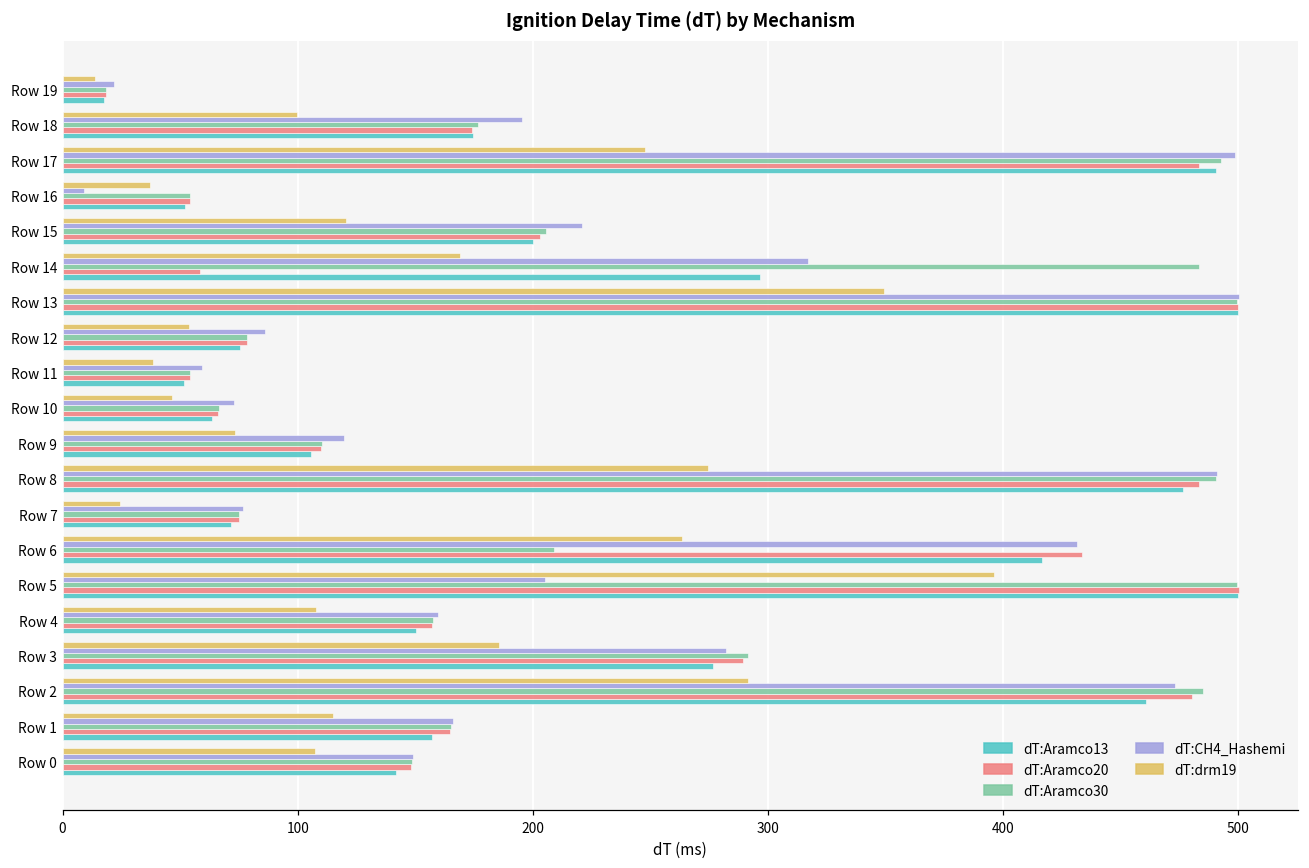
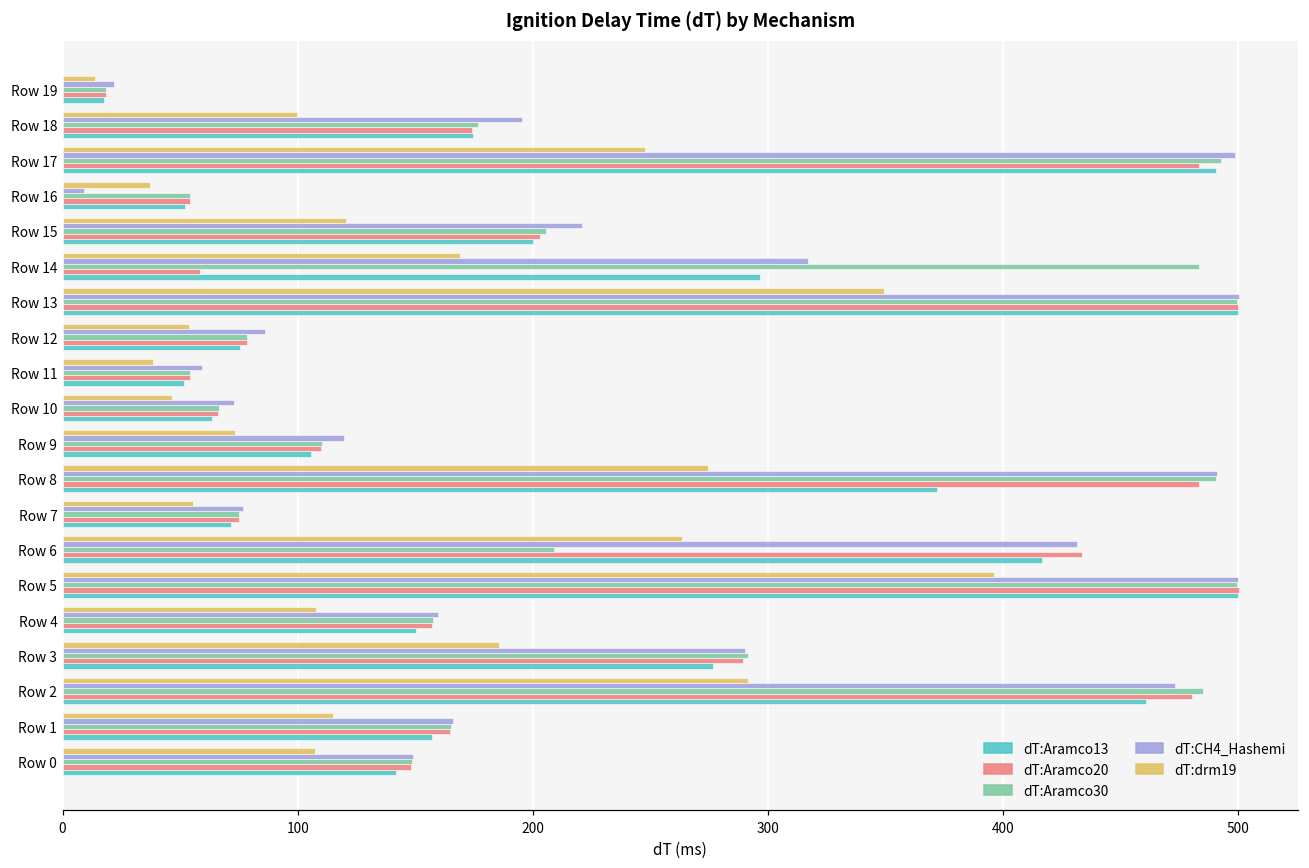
  {
    "dT:Aramco13": {
      "Row 19": 18,
      "Row 18": 175,
      "Row 17": 491,
      "Row 16": 52,
      "Row 15": 200,
      "Row 14": 296,
      "Row 13": 500,
      "Row 12": 75,
      "Row 11": 52,
      "Row 10": 64,
      "Row 9": 106,
-     "Row 8": 477,
+     "Row 8": 372,
      "Row 7": 72,
      "Row 6": 417,
      "Row 5": 500,
      "Row 4": 150,
      "Row 3": 277,
      "Row 2": 461,
      "Row 1": 157,
      "Row 0": 142
    },
    "dT:Aramco20": {
      "Row 19": 18,
      "Row 18": 174,
      "Row 17": 483,
      "Row 16": 54,
      "Row 15": 203,
      "Row 14": 58,
      "Row 13": 500,
      "Row 12": 78,
      "Row 11": 54,
      "Row 10": 66,
      "Row 9": 110,
      "Row 8": 483,
      "Row 7": 75,
      "Row 6": 434,
      "Row 5": 500,
      "Row 4": 157,
      "Row 3": 289,
      "Row 2": 480,
      "Row 1": 165,
      "Row 0": 148
    },
    "dT:Aramco30": {
      "Row 19": 18,
      "Row 18": 177,
      "Row 17": 493,
      "Row 16": 54,
      "Row 15": 205,
      "Row 14": 483,
      "Row 13": 500,
      "Row 12": 79,
      "Row 11": 54,
      "Row 10": 66,
      "Row 9": 110,
      "Row 8": 490,
      "Row 7": 75,
      "Row 6": 209,
      "Row 5": 499,
      "Row 4": 158,
      "Row 3": 291,
      "Row 2": 485,
      "Row 1": 165,
      "Row 0": 149
    },
    "dT:CH4_Hashemi": {
      "Row 19": 22,
      "Row 18": 195,
      "Row 17": 499,
      "Row 16": 9,
      "Row 15": 221,
      "Row 14": 317,
      "Row 13": 500,
      "Row 12": 86,
      "Row 11": 59,
      "Row 10": 73,
      "Row 9": 119,
      "Row 8": 491,
      "Row 7": 77,
      "Row 6": 431,
-     "Row 5": 205,
+     "Row 5": 500,
      "Row 4": 160,
-     "Row 3": 282,
+     "Row 3": 290,
      "Row 2": 473,
      "Row 1": 166,
      "Row 0": 149
    },
    "dT:drm19": {
      "Row 19": 14,
      "Row 18": 100,
      "Row 17": 248,
      "Row 16": 37,
      "Row 15": 121,
      "Row 14": 169,
      "Row 13": 349,
      "Row 12": 54,
      "Row 11": 39,
      "Row 10": 47,
      "Row 9": 74,
      "Row 8": 275,
-     "Row 7": 24,
+     "Row 7": 56,
      "Row 6": 263,
      "Row 5": 396,
      "Row 4": 108,
      "Row 3": 185,
      "Row 2": 292,
      "Row 1": 115,
      "Row 0": 107
    }
  }
